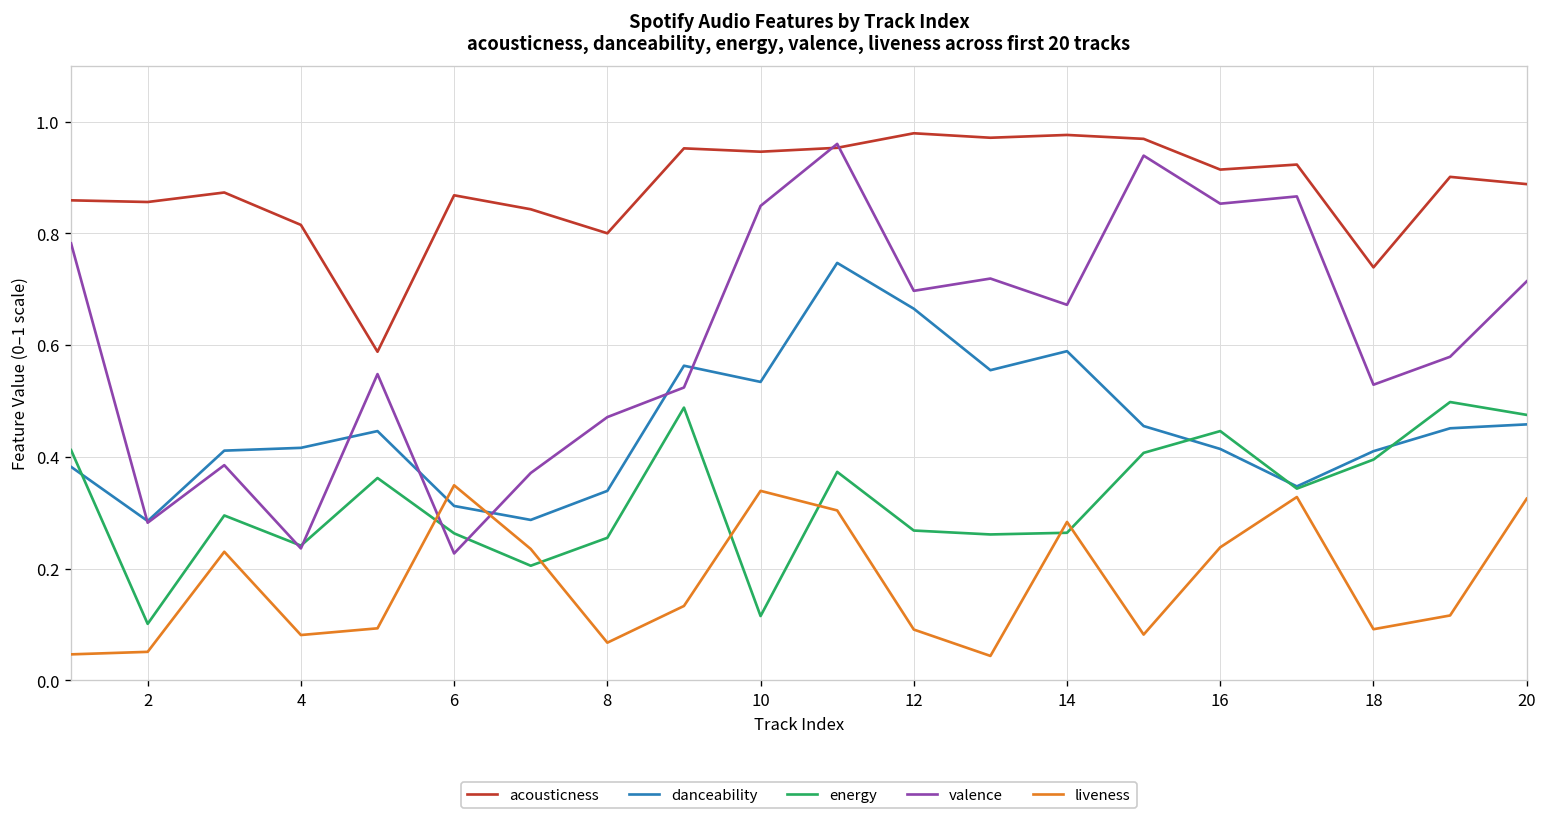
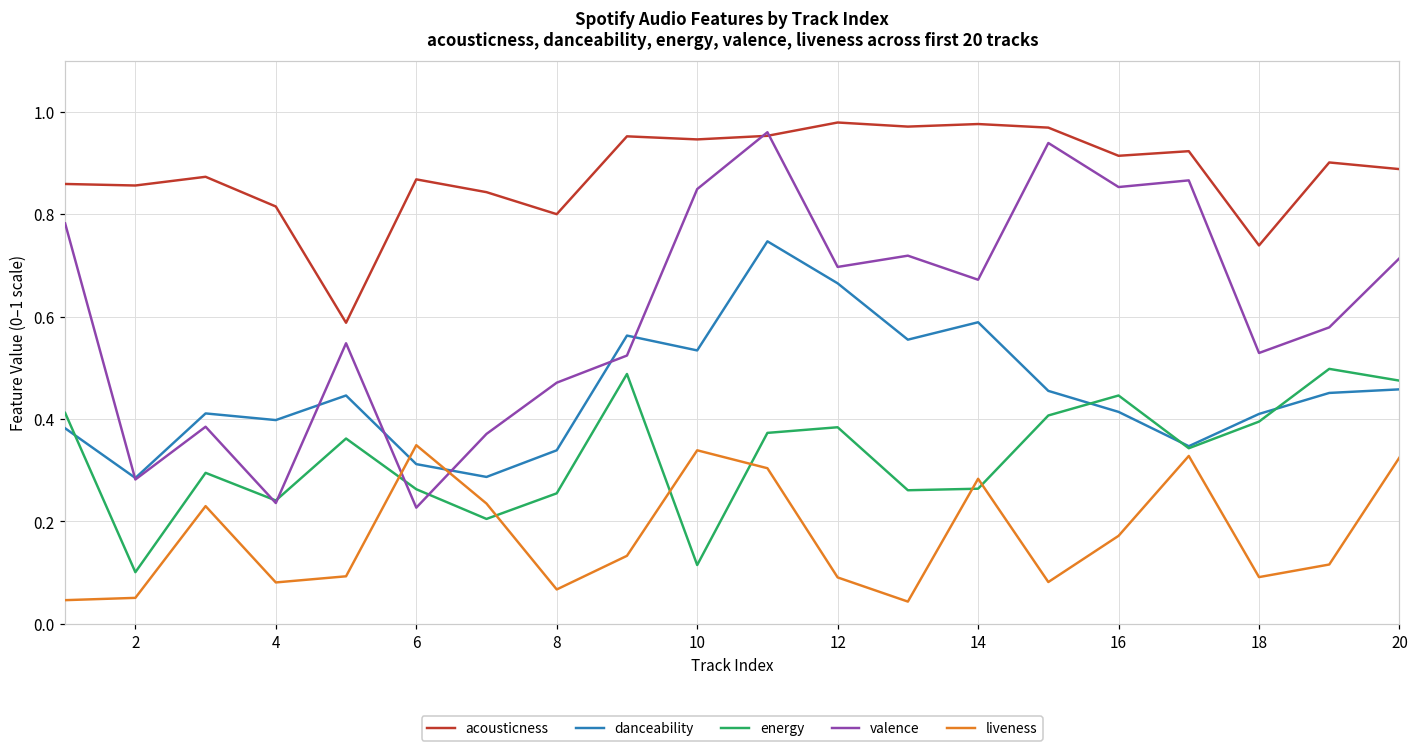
  {
    "acousticness": {
      "2": 0.86,
      "4": 0.82,
      "6": 0.87,
      "8": 0.80,
      "10": 0.95,
      "12": 0.98,
      "14": 0.98,
      "16": 0.91,
      "18": 0.74,
      "20": 0.89
    },
    "danceability": {
-     "4": 0.42,
+     "4": 0.40,
      "6": 0.31,
      "8": 0.34,
      "10": 0.53,
      "12": 0.67,
      "14": 0.59,
      "16": 0.41,
      "18": 0.41,
      "20": 0.46
    },
    "energy": {
      "2": 0.10,
      "6": 0.26,
      "8": 0.26,
      "10": 0.12,
-     "12": 0.27,
+     "12": 0.38,
      "14": 0.26,
      "16": 0.45,
      "18": 0.40,
      "20": 0.48
    },
    "valence": {
      "6": 0.23,
      "8": 0.47,
      "10": 0.85,
      "12": 0.70,
      "14": 0.67,
      "16": 0.85,
      "18": 0.53,
      "20": 0.71
    },
    "liveness": {
      "2": 0.05,
      "4": 0.08,
      "6": 0.35,
      "8": 0.07,
      "10": 0.34,
      "12": 0.09,
      "14": 0.28,
-     "16": 0.24,
+     "16": 0.17,
      "18": 0.09,
      "20": 0.33
    }
  }
